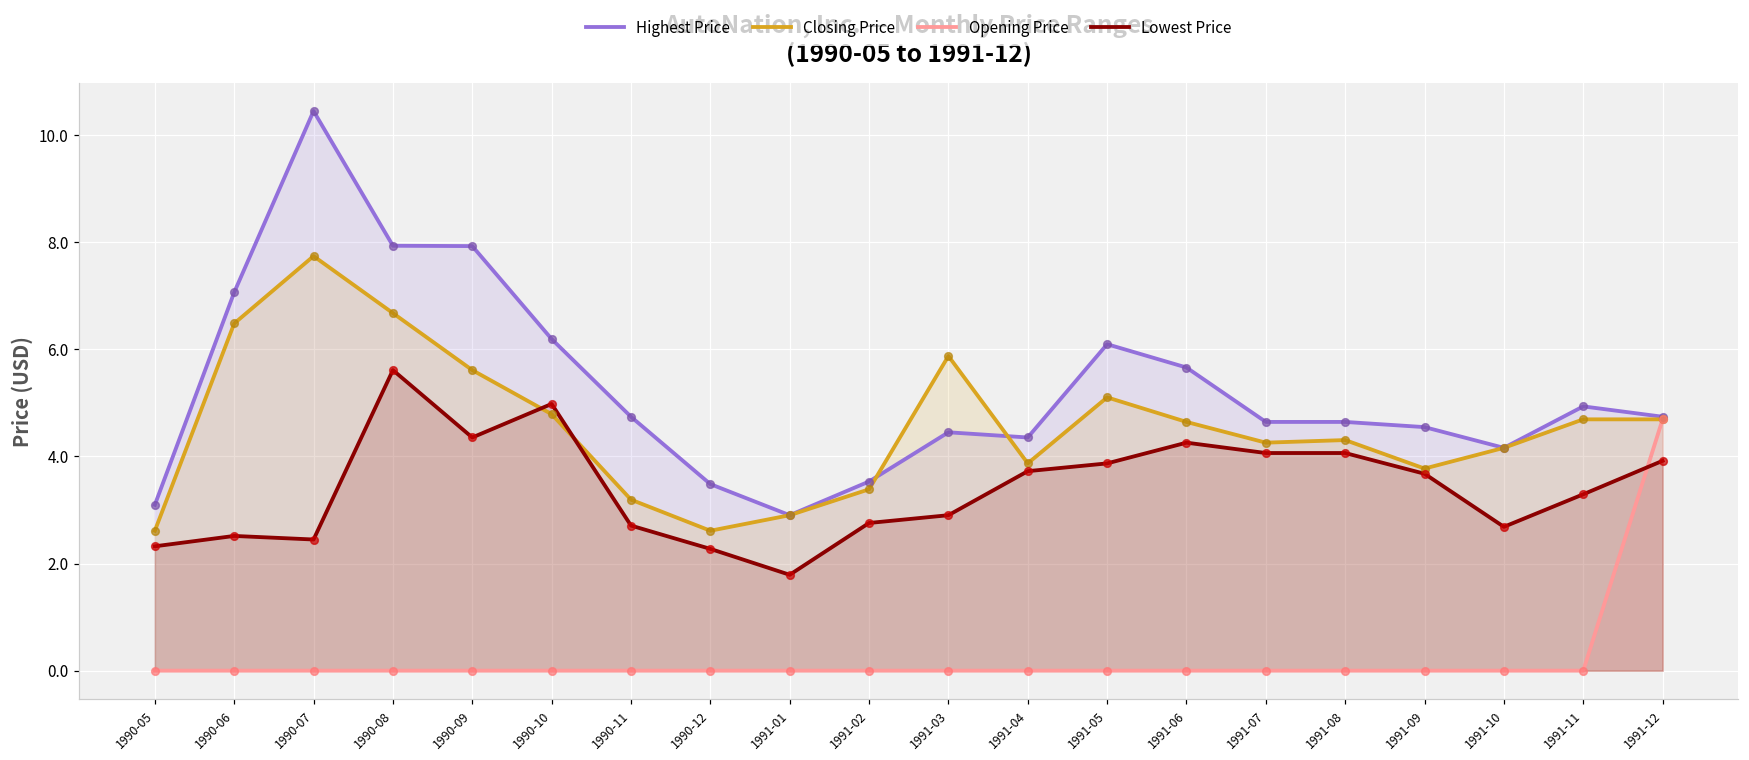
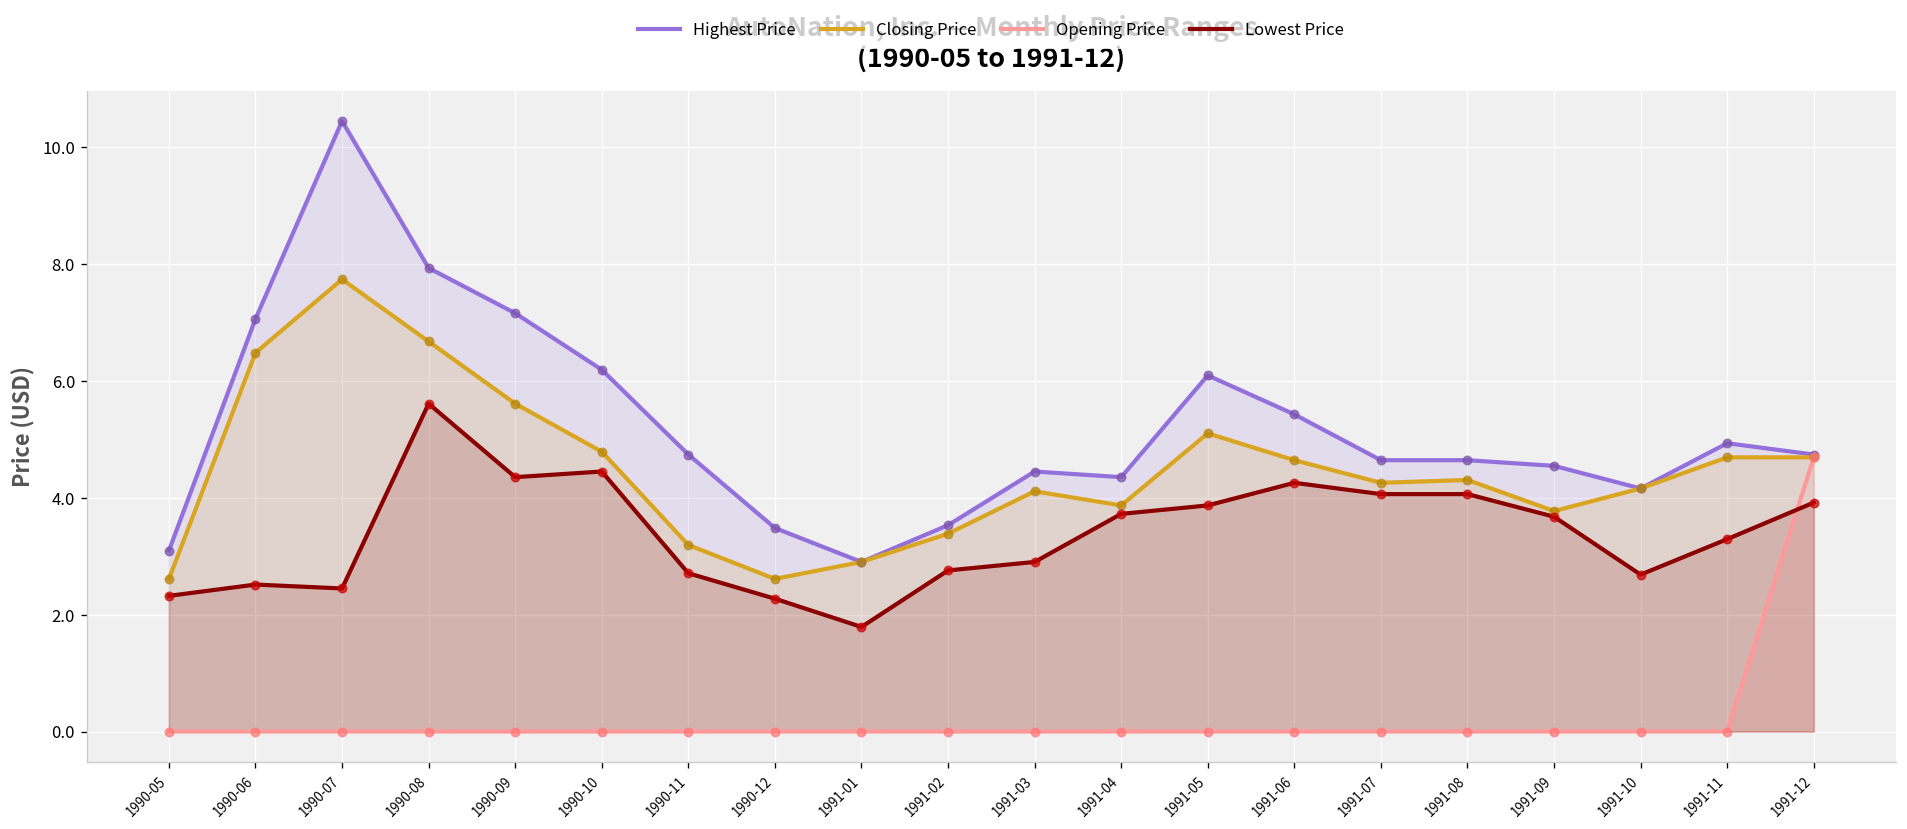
  {
    "Highest Price": {
      "1990-05": 3.1,
      "1990-06": 7.1,
      "1990-07": 10.4,
      "1990-08": 7.9,
-     "1990-09": 7.9,
+     "1990-09": 7.2,
      "1990-10": 6.2,
      "1990-11": 4.7,
      "1990-12": 3.5,
      "1991-02": 3.5,
      "1991-03": 4.4,
      "1991-04": 4.4,
      "1991-05": 6.1,
-     "1991-06": 5.7,
+     "1991-06": 5.4,
      "1991-07": 4.6,
      "1991-08": 4.6,
      "1991-09": 4.5,
      "1991-11": 4.9
    },
    "Closing Price": {
      "1990-05": 2.6,
      "1990-06": 6.5,
      "1990-07": 7.7,
      "1990-08": 6.7,
      "1990-09": 5.6,
      "1990-10": 4.8,
      "1990-11": 3.2,
      "1990-12": 2.6,
      "1991-02": 3.4,
-     "1991-03": 5.9,
+     "1991-03": 4.1,
      "1991-04": 3.9,
      "1991-05": 5.1,
      "1991-06": 4.6,
      "1991-07": 4.3,
      "1991-08": 4.3,
      "1991-09": 3.8,
      "1991-11": 4.7
    },
    "Opening Price": {
      "1990-05": 0.0,
      "1990-06": 0.0,
      "1990-07": 0.0,
      "1990-08": 0.0,
      "1990-09": 0.0,
      "1990-10": 0.0,
      "1990-11": 0.0,
      "1990-12": 0.0,
      "1991-01": 0.0,
      "1991-02": 0.0,
      "1991-03": 0.0,
      "1991-04": 0.0,
      "1991-05": 0.0,
      "1991-06": 0.0,
      "1991-07": 0.0,
      "1991-08": 0.0,
      "1991-09": 0.0,
      "1991-10": 0.0,
      "1991-11": 0.0
    },
    "Lowest Price": {
      "1990-05": 2.3,
      "1990-06": 2.5,
      "1990-07": 2.4,
      "1990-08": 5.6,
      "1990-09": 4.4,
-     "1990-10": 5.0,
+     "1990-10": 4.4,
      "1990-11": 2.7,
      "1990-12": 2.3,
      "1991-01": 1.8,
      "1991-02": 2.8,
      "1991-03": 2.9,
      "1991-04": 3.7,
      "1991-05": 3.9,
      "1991-06": 4.3,
      "1991-07": 4.1,
      "1991-08": 4.1,
      "1991-09": 3.7,
      "1991-10": 2.7,
      "1991-11": 3.3,
      "1991-12": 3.9
    }
  }
